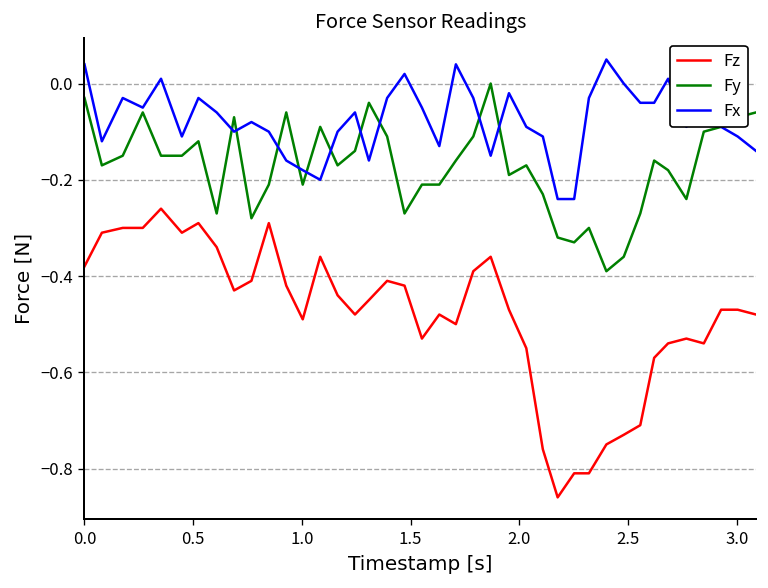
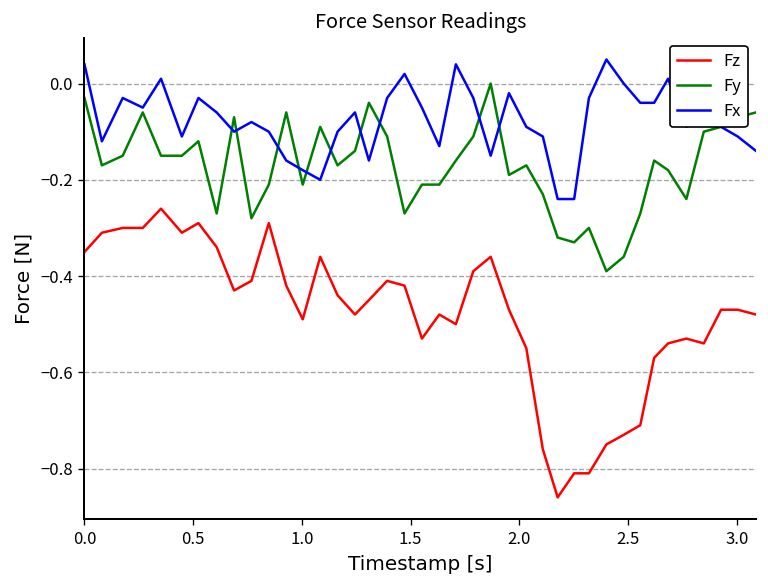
  {
    "Fz": {
-     "0.0": -0.38
+     "0.0": -0.35
    },
    "Fy": {
      "0.0": -0.03
    },
    "Fx": {
      "0.0": 0.04
    }
  }
